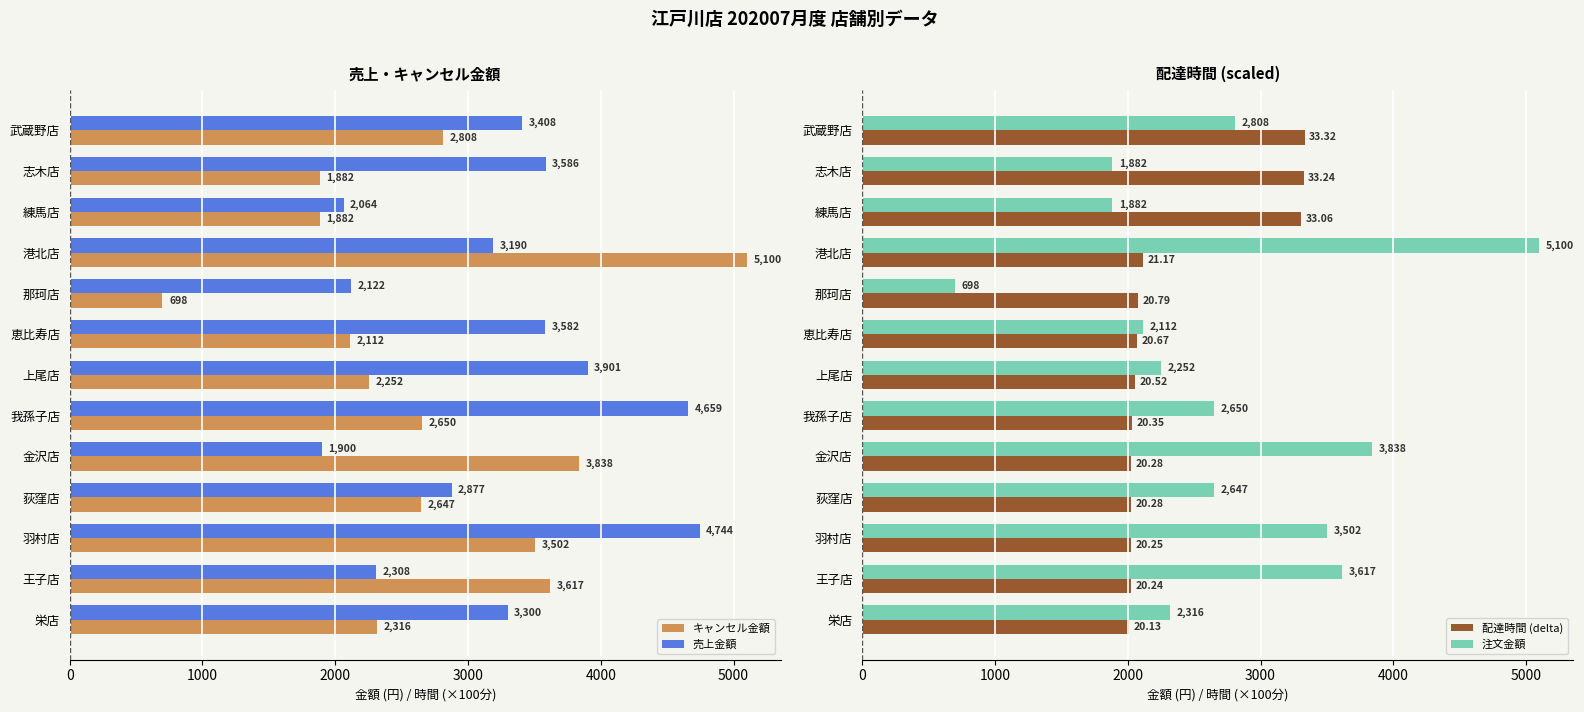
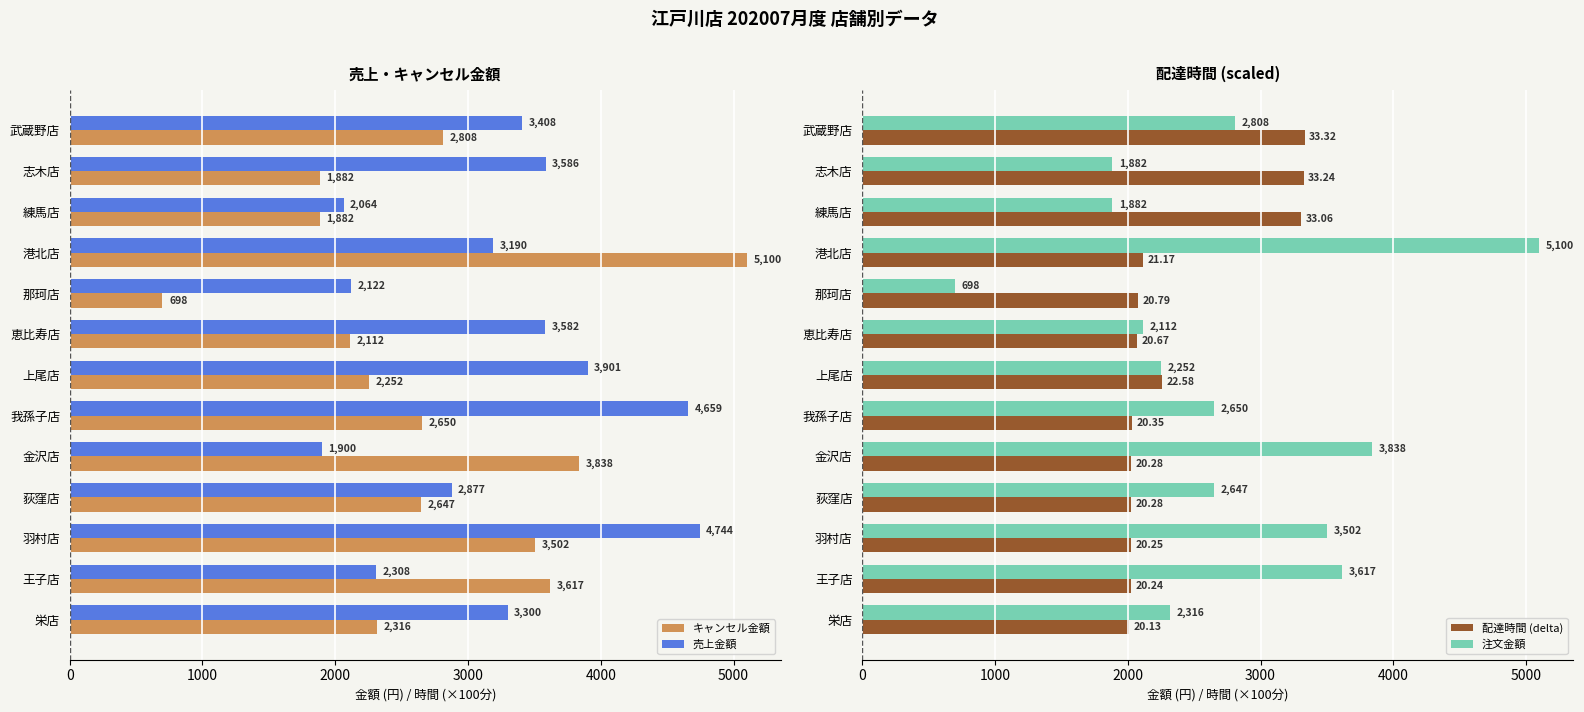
  {
    "売上・キャンセル金額": {
      "キャンセル金額": {
        "武蔵野店": "2,808",
        "志木店": "1,882",
        "練馬店": "1,882",
        "港北店": "5,100",
        "那珂店": "698",
        "恵比寿店": "2,112",
        "上尾店": "2,252",
        "我孫子店": "2,650",
        "金沢店": "3,838",
        "荻窪店": "2,647",
        "羽村店": "3,502",
        "王子店": "3,617",
        "栄店": "2,316"
      },
      "売上金額": {
        "武蔵野店": "3,408",
        "志木店": "3,586",
        "練馬店": "2,064",
        "港北店": "3,190",
        "那珂店": "2,122",
        "恵比寿店": "3,582",
        "上尾店": "3,901",
        "我孫子店": "4,659",
        "金沢店": "1,900",
        "荻窪店": "2,877",
        "羽村店": "4,744",
        "王子店": "2,308",
        "栄店": "3,300"
      }
    },
    "配達時間 (scaled)": {
      "配達時間 (delta)": {
-       "上尾店": "20.52"
+       "上尾店": "22.58"
      },
      "注文金額": {
        "武蔵野店": "2,808",
        "志木店": "1,882",
        "練馬店": "1,882",
        "港北店": "5,100",
        "那珂店": "698",
        "恵比寿店": "2,112",
        "上尾店": "2,252",
        "我孫子店": "2,650",
        "金沢店": "3,838",
        "荻窪店": "2,647",
        "羽村店": "3,502",
        "王子店": "3,617",
        "栄店": "2,316"
      }
    }
  }
